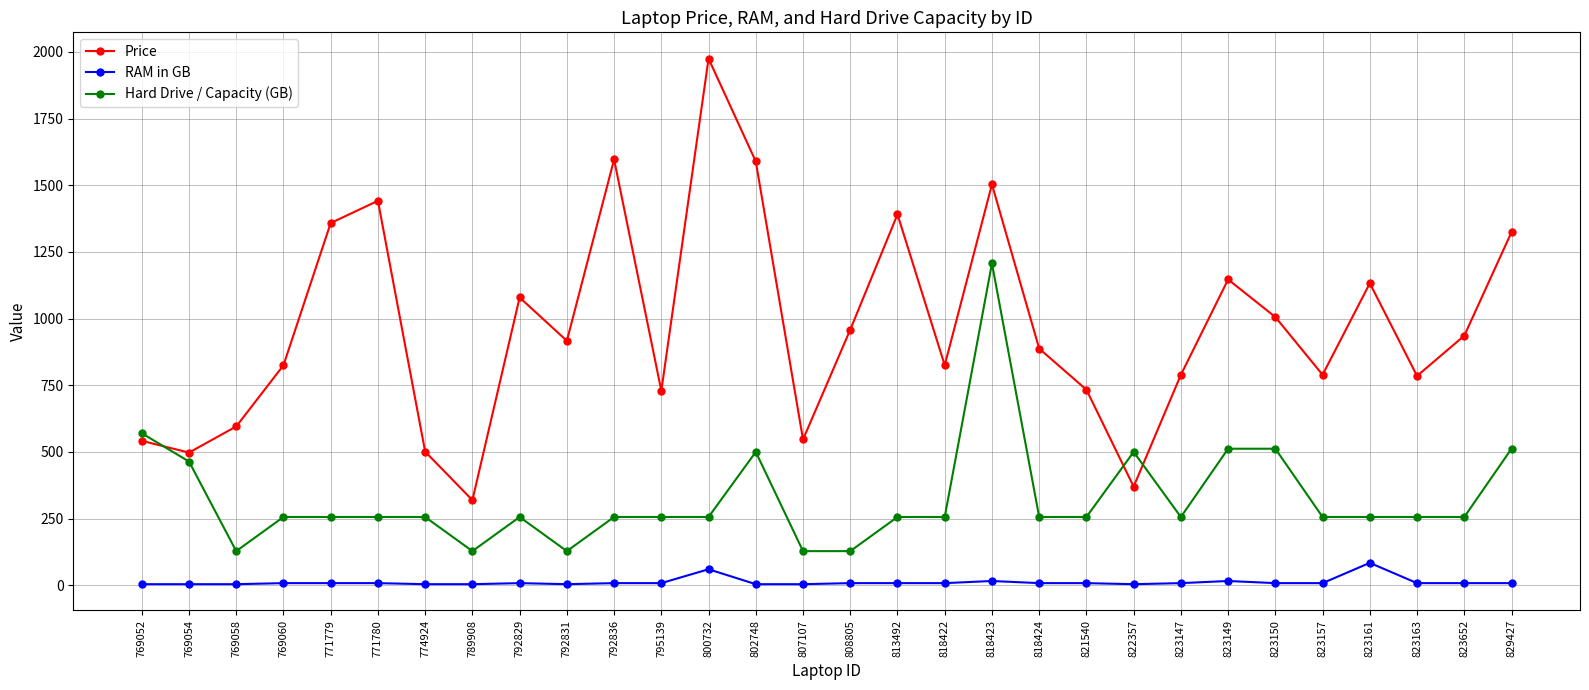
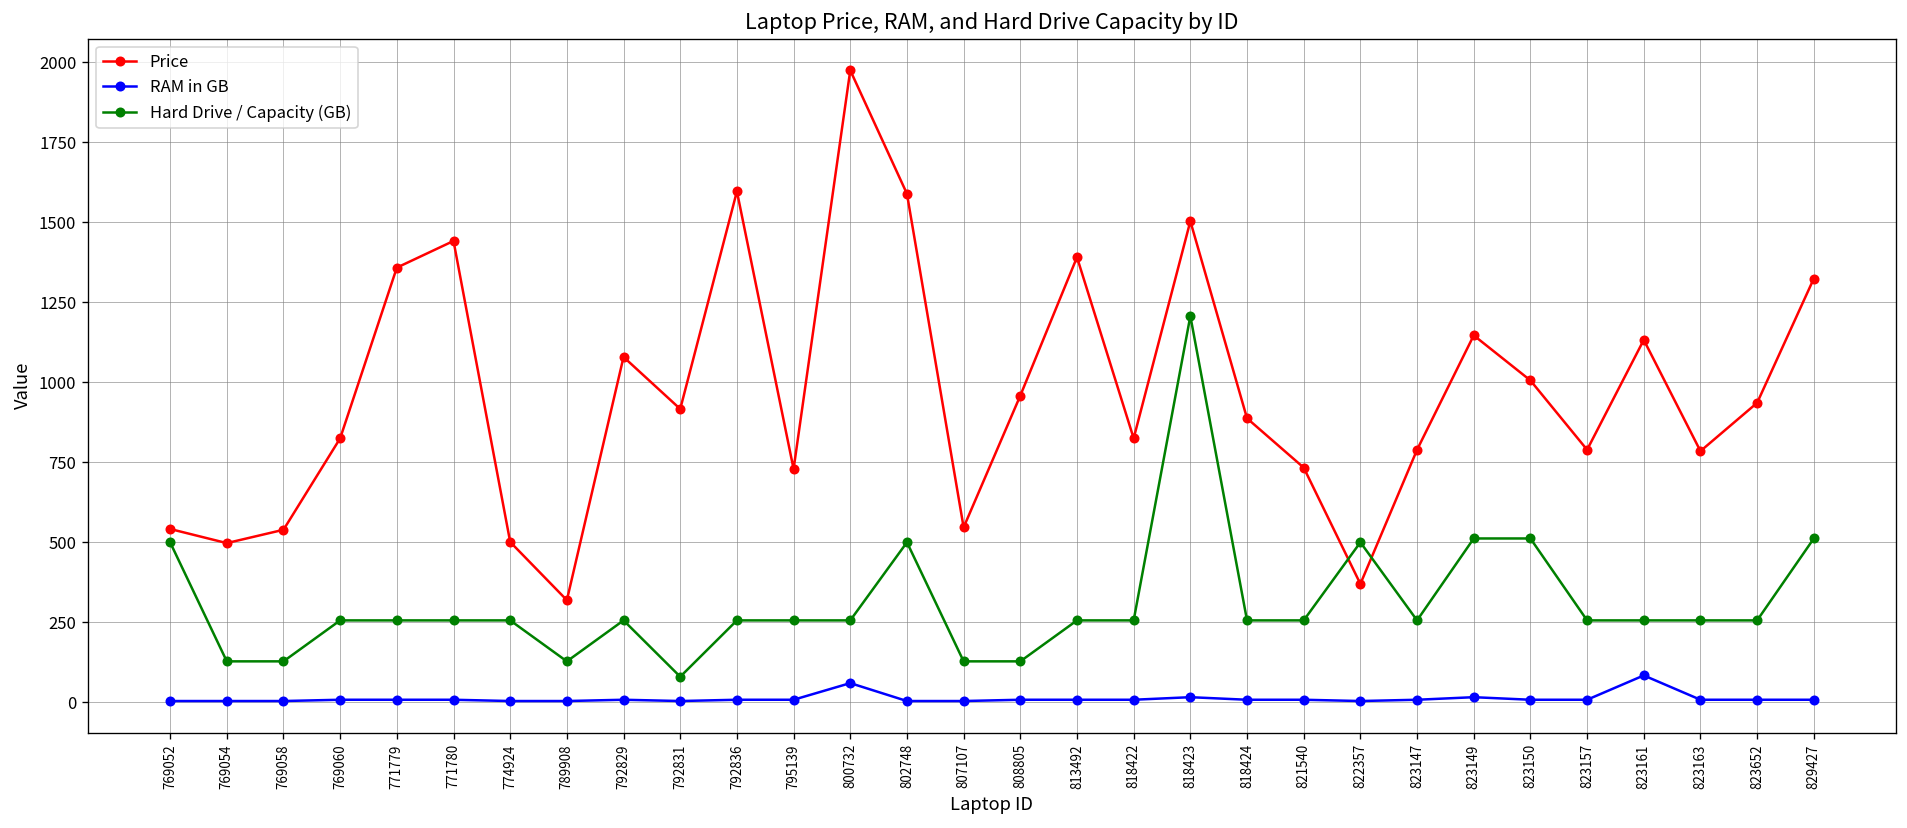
  {
    "Price": {
      "769052": 540,
      "769054": 500,
-     "769058": 600,
+     "769058": 540,
      "769060": 820,
      "771779": 1360,
      "771780": 1440,
      "774924": 500,
      "789908": 320,
      "792829": 1080,
      "792831": 920,
      "792836": 1600,
      "795139": 730,
      "800732": 1970,
      "802748": 1590,
      "807107": 550,
      "808805": 960,
      "813492": 1390,
      "818422": 820,
      "818423": 1500,
      "818424": 890,
      "821540": 730,
      "822357": 370,
      "823147": 790,
      "823149": 1150,
      "823150": 1010,
      "823157": 790,
      "823161": 1130,
      "823163": 780,
      "823652": 940,
      "829427": 1320
    },
    "RAM in GB": {
      "769052": 0,
      "769054": 0,
      "769058": 0,
      "769060": 10,
      "771779": 10,
      "771780": 10,
      "774924": 0,
      "789908": 0,
      "792829": 10,
      "792831": 0,
      "792836": 10,
      "795139": 10,
      "800732": 60,
      "802748": 0,
      "807107": 0,
      "808805": 10,
      "813492": 10,
      "818422": 10,
      "818423": 20,
      "818424": 10,
      "821540": 10,
      "822357": 0,
      "823147": 10,
      "823149": 20,
      "823150": 10,
      "823157": 10,
      "823161": 80,
      "823163": 10,
      "823652": 10,
      "829427": 10
    },
    "Hard Drive / Capacity (GB)": {
-     "769052": 570,
-     "769054": 460,
+     "769052": 500,
+     "769054": 130,
      "769058": 130,
      "769060": 260,
      "771779": 260,
      "771780": 260,
      "774924": 260,
      "789908": 130,
      "792829": 260,
-     "792831": 130,
+     "792831": 80,
      "792836": 260,
      "795139": 260,
      "800732": 260,
      "802748": 500,
      "807107": 130,
      "808805": 130,
      "813492": 260,
      "818422": 260,
      "818423": 1210,
      "818424": 260,
      "821540": 260,
      "822357": 500,
      "823147": 260,
      "823149": 510,
      "823150": 510,
      "823157": 260,
      "823161": 260,
      "823163": 260,
      "823652": 260,
      "829427": 510
    }
  }
